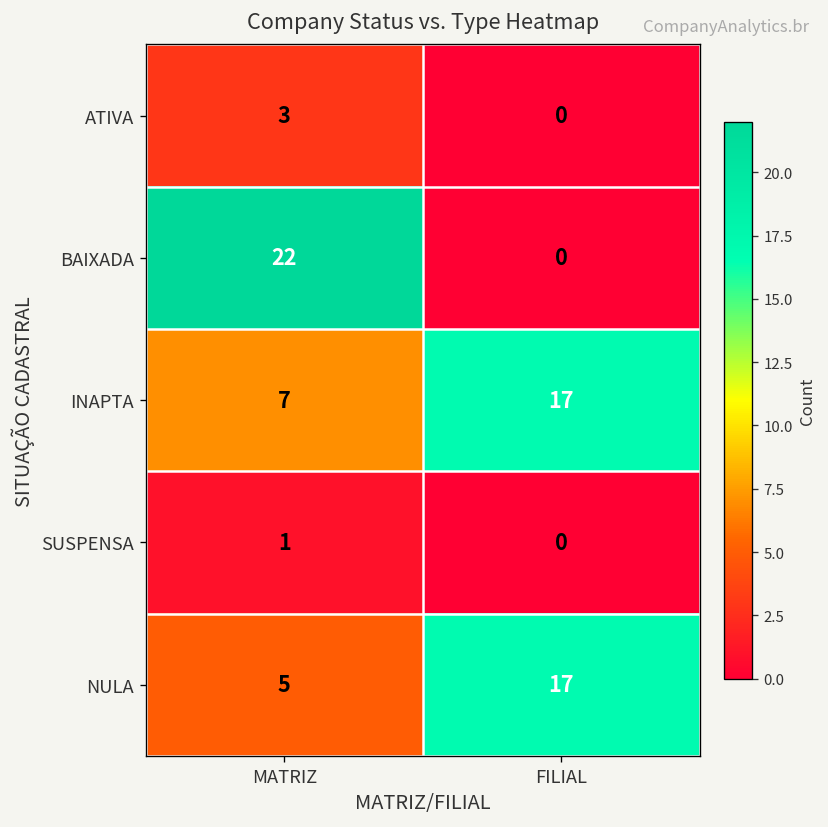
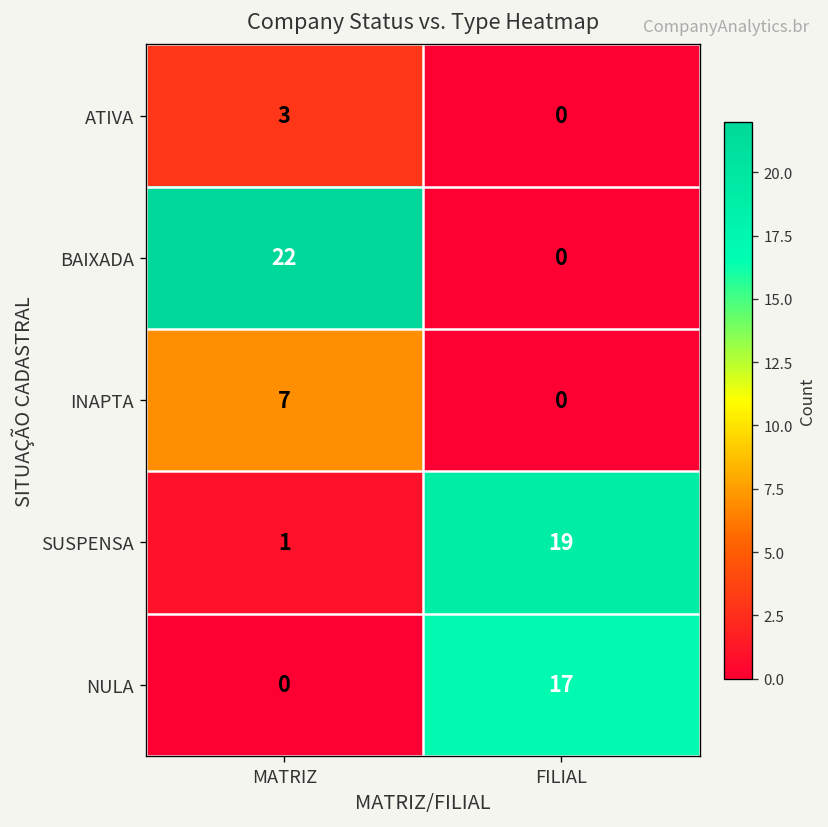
  {
    "ATIVA": {
      "MATRIZ": 3,
      "FILIAL": 0
    },
    "BAIXADA": {
      "MATRIZ": 22,
      "FILIAL": 0
    },
    "INAPTA": {
      "MATRIZ": 7,
-     "FILIAL": 17
+     "FILIAL": 0
    },
    "SUSPENSA": {
      "MATRIZ": 1,
-     "FILIAL": 0
+     "FILIAL": 19
    },
    "NULA": {
-     "MATRIZ": 5,
+     "MATRIZ": 0,
      "FILIAL": 17
    }
  }
